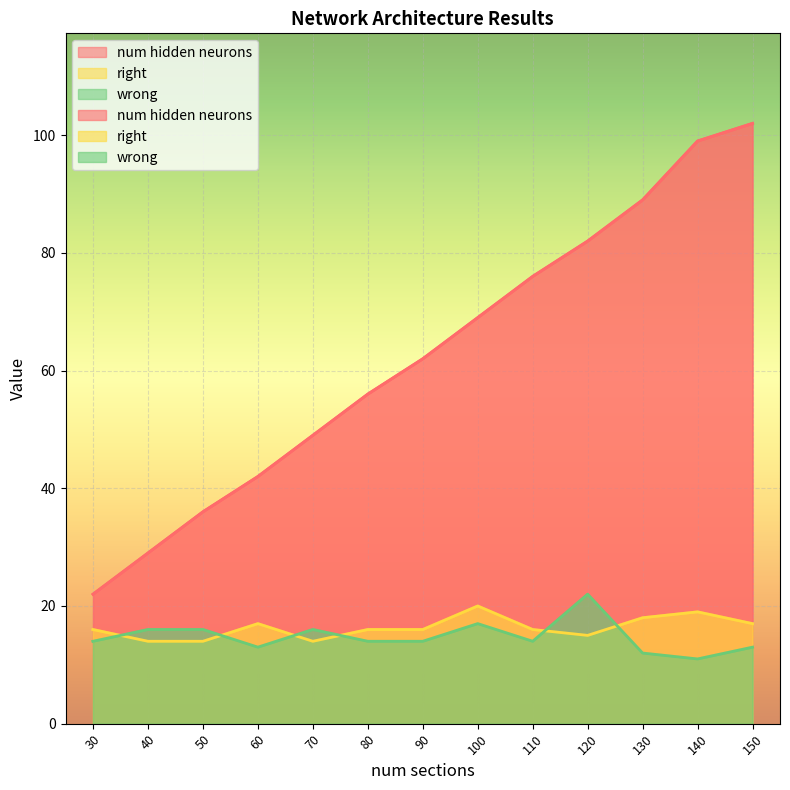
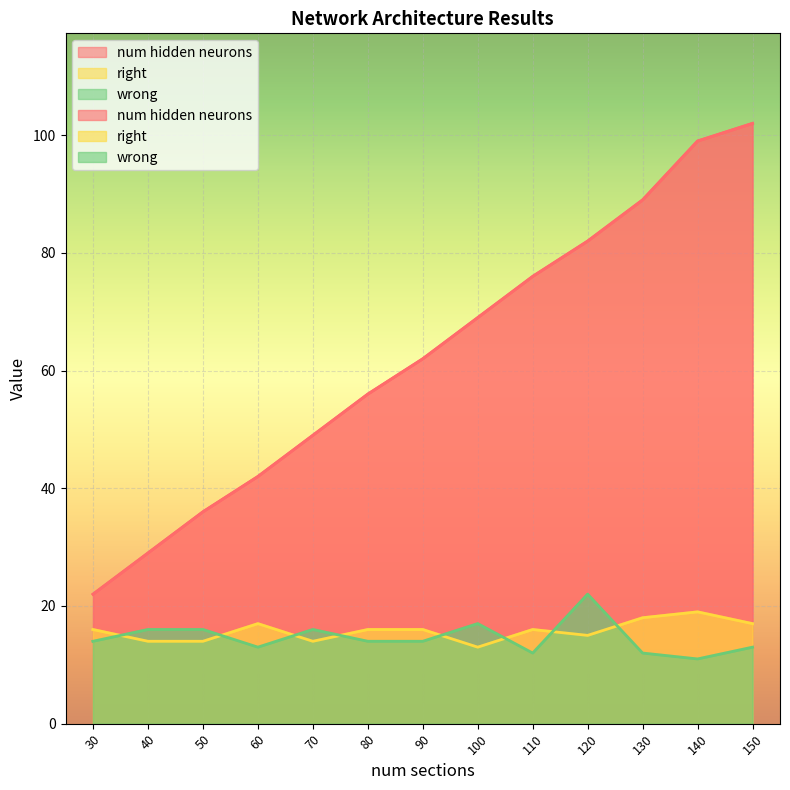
  {
    "num hidden neurons": {
      "30": 22,
      "40": 29,
      "50": 36,
      "60": 42,
      "70": 49,
      "80": 56,
      "90": 62,
      "100": 69,
      "110": 76,
      "120": 82,
      "130": 89,
      "140": 99,
      "150": 102
    },
    "right": {
      "30": 16,
      "40": 14,
      "50": 14,
      "60": 17,
      "70": 14,
      "80": 16,
      "90": 16,
-     "100": 20,
+     "100": 13,
      "110": 16,
      "120": 15,
      "130": 18,
      "140": 19,
      "150": 17
    },
    "wrong": {
      "30": 14,
      "40": 16,
      "50": 16,
      "60": 13,
      "70": 16,
      "80": 14,
      "90": 14,
      "100": 17,
-     "110": 14,
+     "110": 12,
      "120": 22,
      "130": 12,
      "140": 11,
      "150": 13
    }
  }
